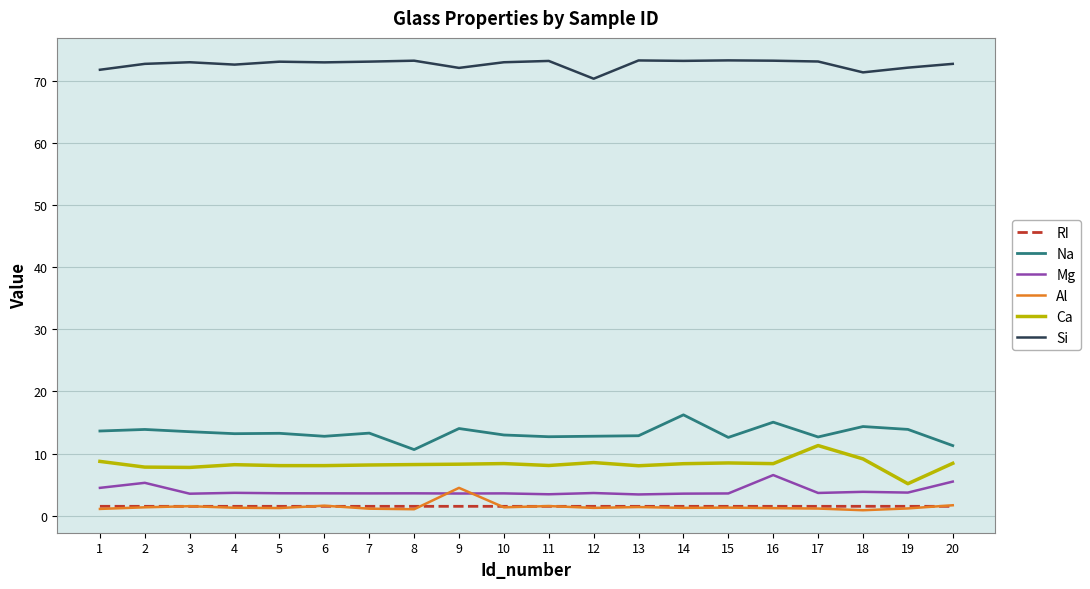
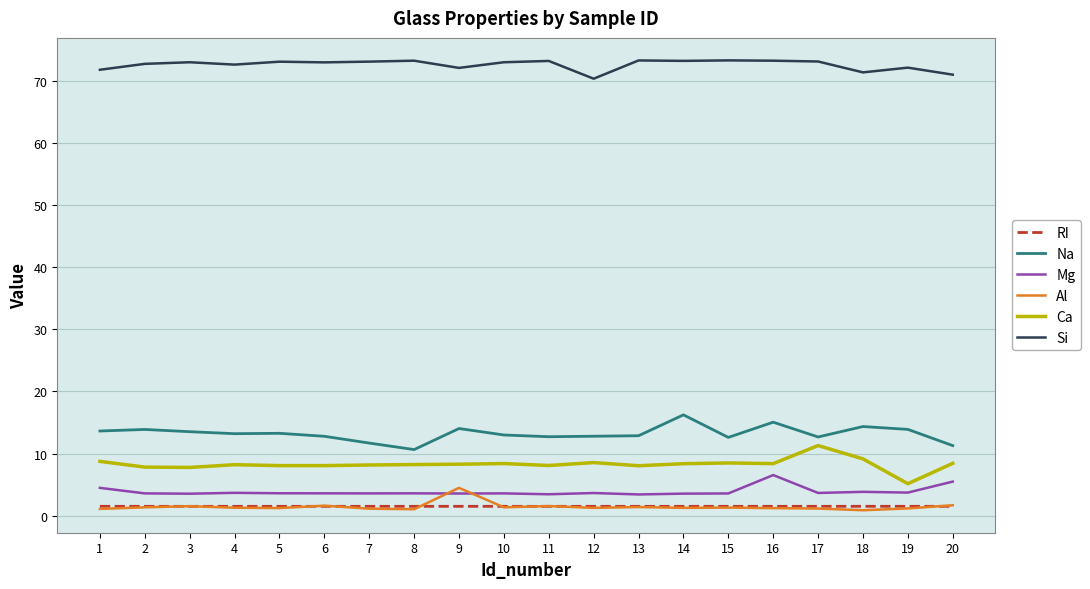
  {
    "RI": {
      "1": 2,
      "8": 2,
      "9": 2,
      "18": 2
    },
    "Na": {
      "1": 14,
      "2": 14,
      "3": 14,
      "4": 13,
      "5": 13,
      "6": 13,
-     "7": 13,
+     "7": 12,
      "8": 11,
      "9": 14,
      "10": 13,
      "11": 13,
      "12": 13,
      "13": 13,
      "14": 16,
      "15": 13,
      "16": 15,
      "17": 13,
      "18": 14,
      "19": 14,
      "20": 11
    },
    "Mg": {
      "1": 4,
-     "2": 5,
+     "2": 4,
      "3": 4,
      "4": 4,
      "5": 4,
      "6": 4,
      "7": 4,
      "8": 4,
      "9": 4,
      "10": 4,
      "11": 3,
      "12": 4,
      "13": 3,
      "14": 4,
      "15": 4,
      "16": 7,
      "17": 4,
      "18": 4,
      "19": 4,
      "20": 6
    },
    "Al": {
      "1": 1,
      "8": 1,
      "9": 4,
      "18": 1
    },
    "Ca": {
      "1": 9,
      "2": 8,
      "3": 8,
      "4": 8,
      "5": 8,
      "6": 8,
      "7": 8,
      "8": 8,
      "9": 8,
      "10": 8,
      "11": 8,
      "12": 9,
      "13": 8,
      "14": 8,
      "15": 9,
      "16": 8,
      "17": 11,
      "18": 9,
      "19": 5,
      "20": 8
    },
    "Si": {
      "1": 72,
      "2": 73,
      "3": 73,
      "4": 73,
      "5": 73,
      "6": 73,
      "7": 73,
      "8": 73,
      "9": 72,
      "10": 73,
      "11": 73,
      "12": 70,
      "13": 73,
      "14": 73,
      "15": 73,
      "16": 73,
      "17": 73,
      "18": 71,
      "19": 72,
-     "20": 73
+     "20": 71
    }
  }
